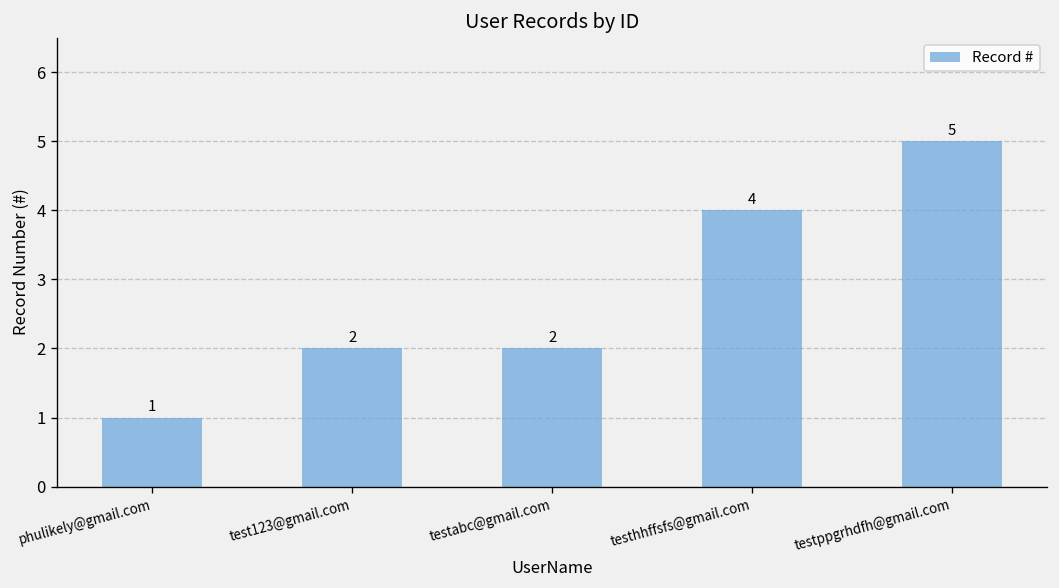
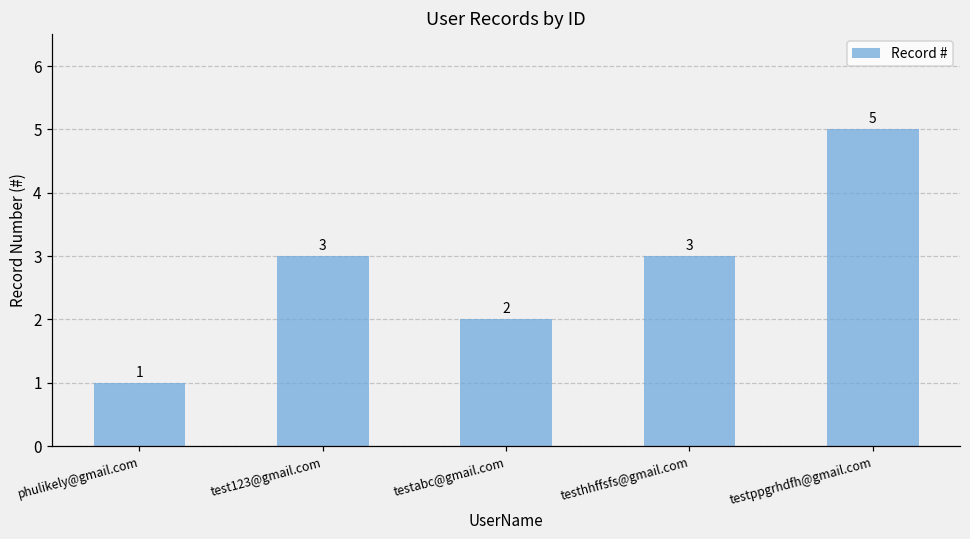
  {
    "phulikely@gmail.com": 1,
-   "test123@gmail.com": 2,
+   "test123@gmail.com": 3,
    "testabc@gmail.com": 2,
-   "testhhffsfs@gmail.com": 4,
+   "testhhffsfs@gmail.com": 3,
    "testppgrhdfh@gmail.com": 5
  }
